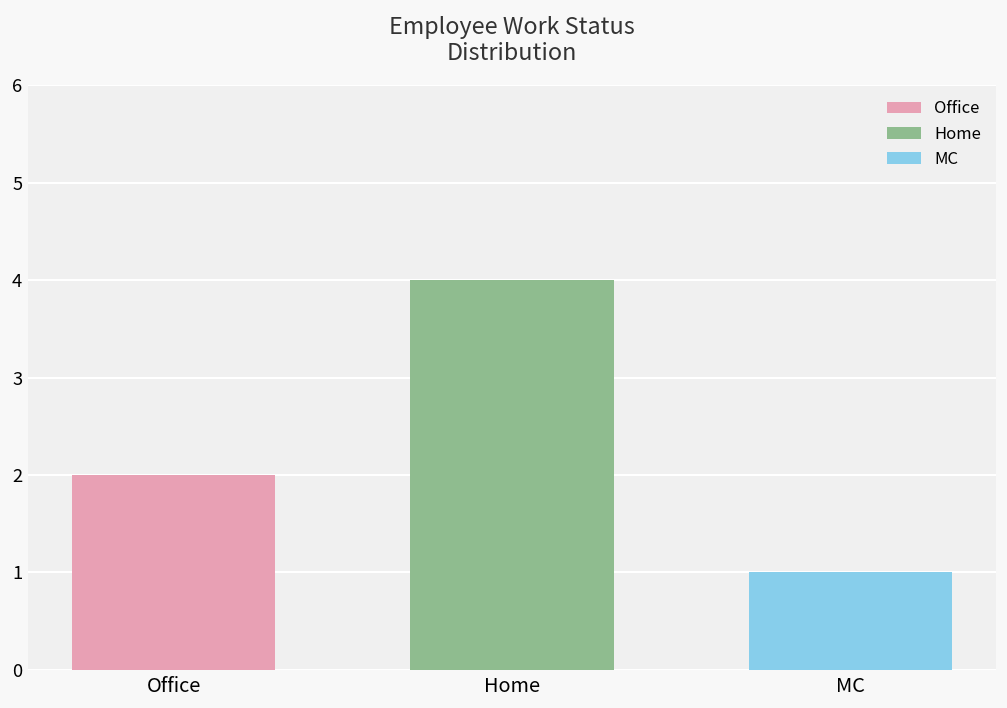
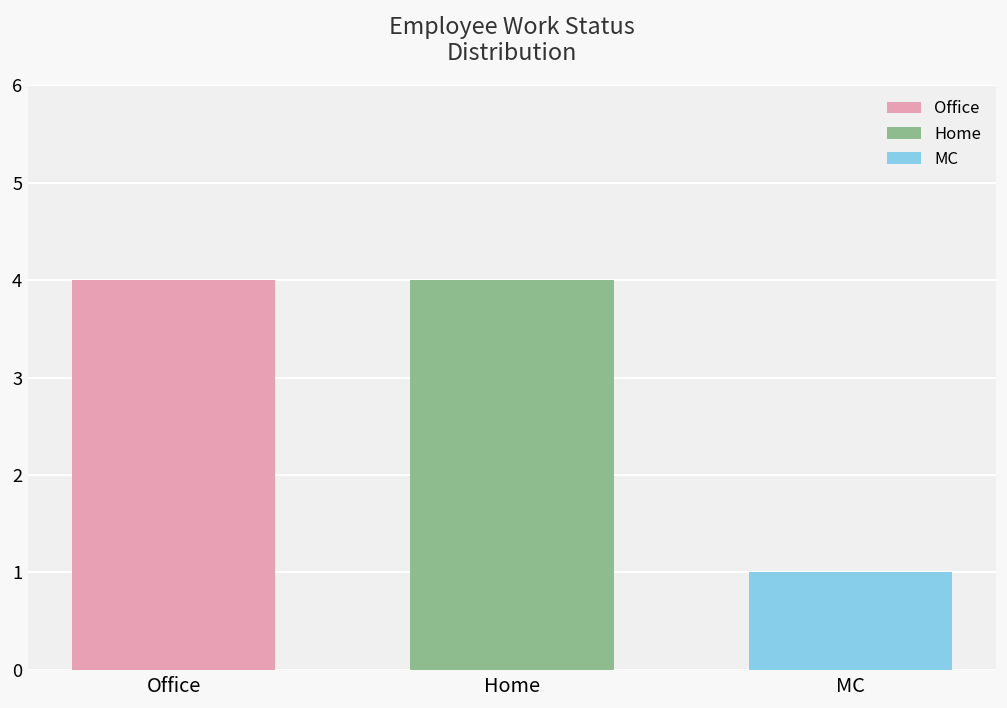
  {
-   "Office": 2,
+   "Office": 4,
    "Home": 4,
    "MC": 1
  }
